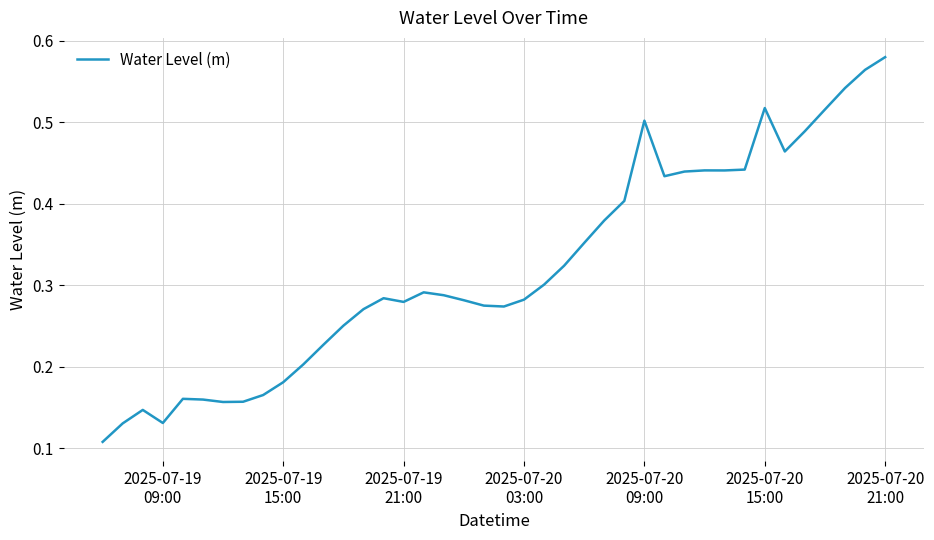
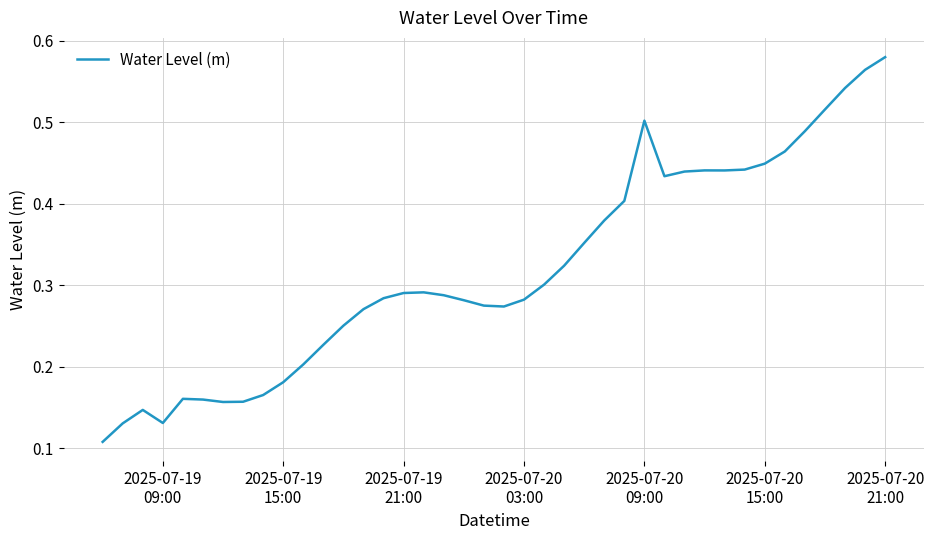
  {
    "2025-07-19 09:00": 0.13,
    "2025-07-19 15:00": 0.18,
-   "2025-07-19 21:00": 0.28,
+   "2025-07-19 21:00": 0.29,
    "2025-07-20 03:00": 0.28,
    "2025-07-20 09:00": 0.50,
-   "2025-07-20 15:00": 0.52,
+   "2025-07-20 15:00": 0.45,
    "2025-07-20 21:00": 0.58
  }
